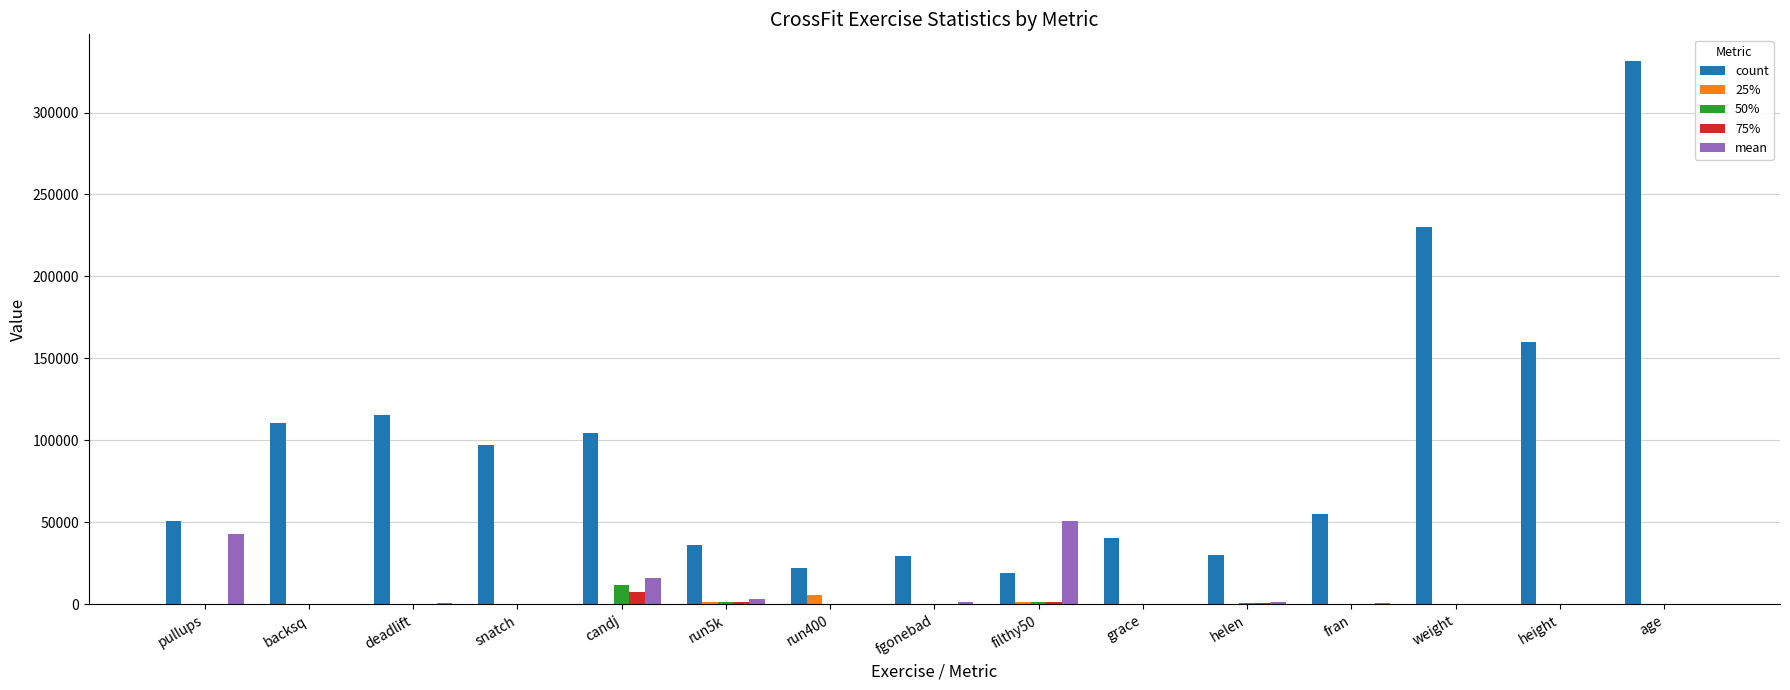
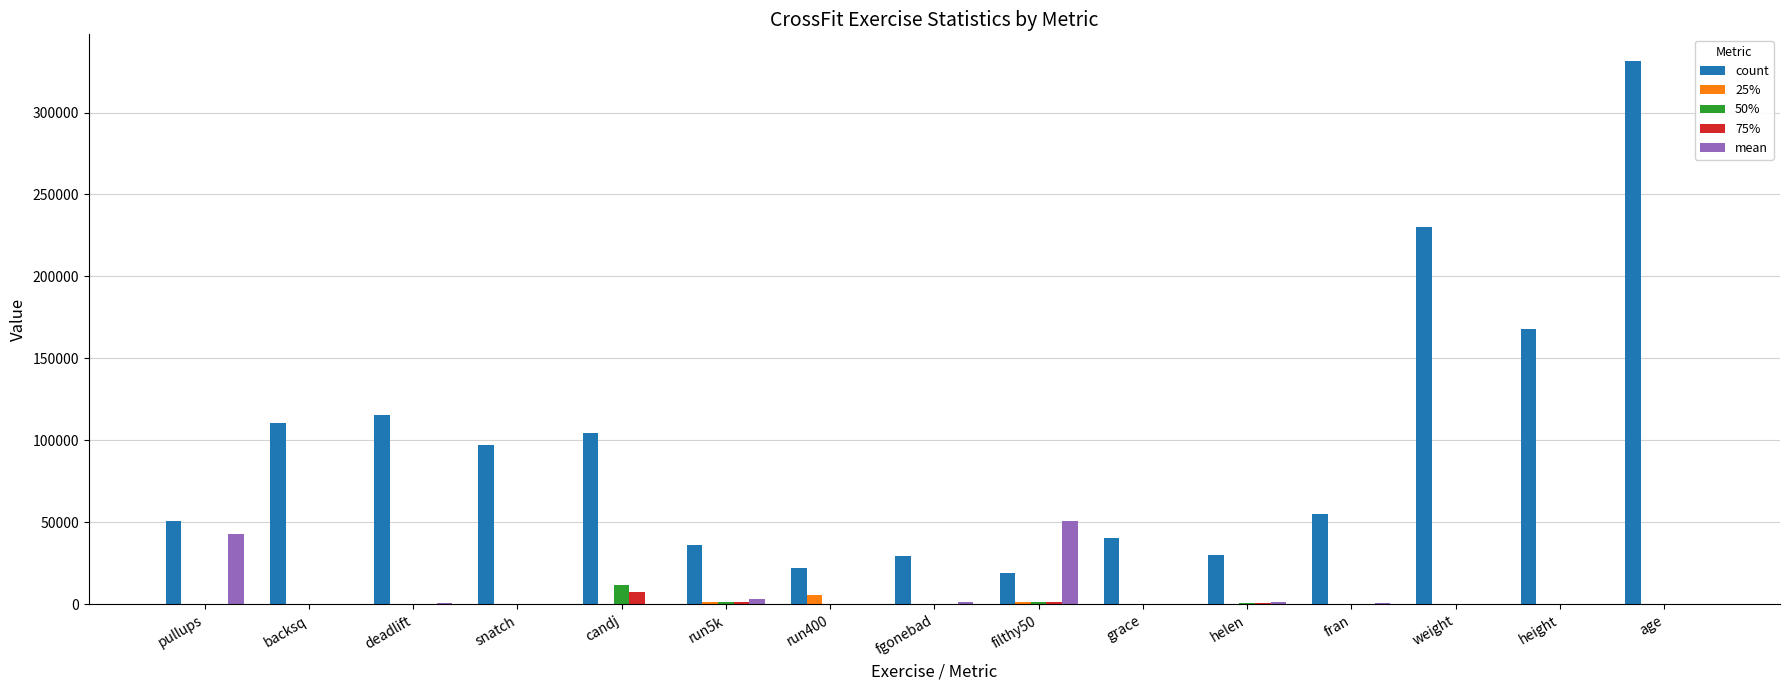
  {
    "count": {
      "pullups": 51000,
      "backsq": 111000,
      "deadlift": 115000,
      "snatch": 97000,
      "candj": 104000,
      "run5k": 36000,
      "run400": 22000,
      "fgonebad": 30000,
      "filthy50": 19000,
      "grace": 41000,
      "helen": 30000,
      "fran": 55000,
      "weight": 230000,
-     "height": 160000,
+     "height": 168000,
      "age": 331000
    },
    "25%": {
      "run400": 6000
    },
    "50%": {
      "candj": 12000,
      "filthy50": 2000
    },
    "75%": {
      "candj": 7000,
      "run5k": 2000,
      "filthy50": 2000
    },
    "mean": {
      "pullups": 43000,
-     "candj": 16000,
+     "candj": 0,
      "run5k": 3000,
      "filthy50": 51000
    }
  }
